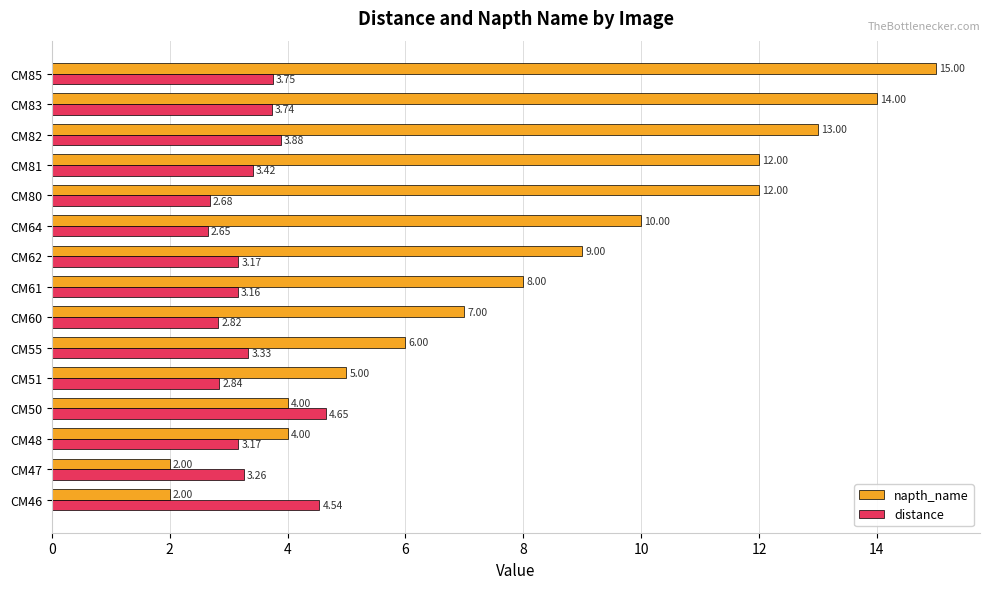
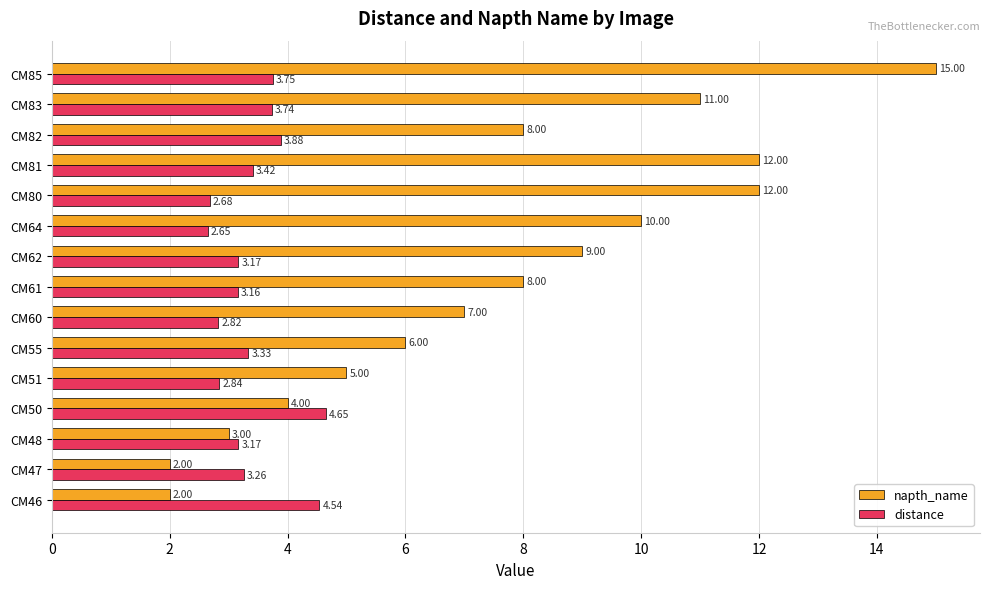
  {
    "napth_name": {
      "CM85": 15.00,
-     "CM83": 14.00,
-     "CM82": 13.00,
+     "CM83": 11.00,
+     "CM82": 8.00,
      "CM81": 12.00,
      "CM80": 12.00,
      "CM64": 10.00,
      "CM62": 9.00,
      "CM61": 8.00,
      "CM60": 7.00,
      "CM55": 6.00,
      "CM51": 5.00,
      "CM50": 4.00,
-     "CM48": 4.00,
+     "CM48": 3.00,
      "CM47": 2.00,
      "CM46": 2.00
    },
    "distance": {
      "CM85": 3.75,
      "CM83": 3.74,
      "CM82": 3.88,
      "CM81": 3.42,
      "CM80": 2.68,
      "CM64": 2.65,
      "CM62": 3.17,
      "CM61": 3.16,
      "CM60": 2.82,
      "CM55": 3.33,
      "CM51": 2.84,
      "CM50": 4.65,
      "CM48": 3.17,
      "CM47": 3.26,
      "CM46": 4.54
    }
  }
